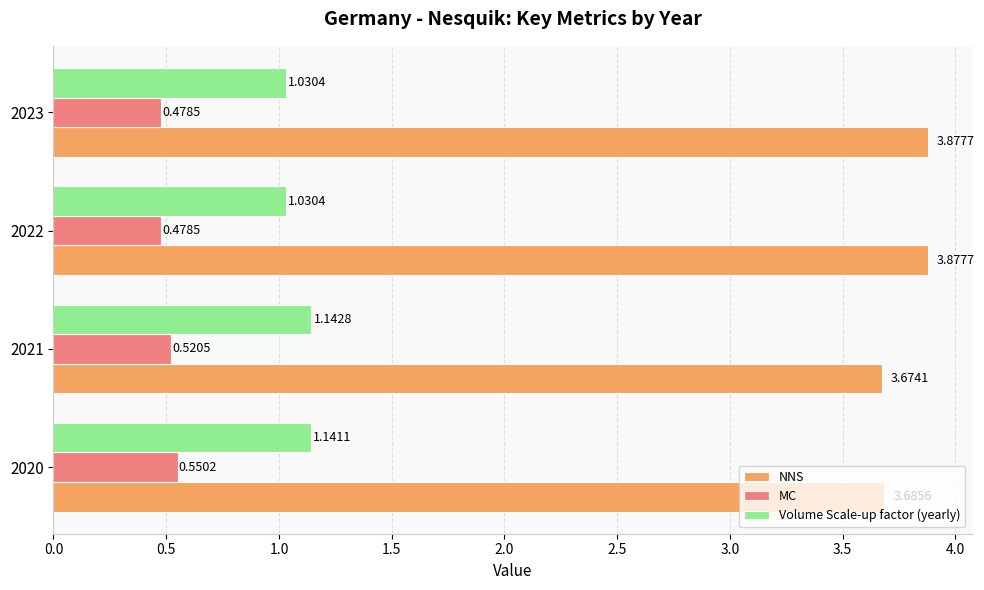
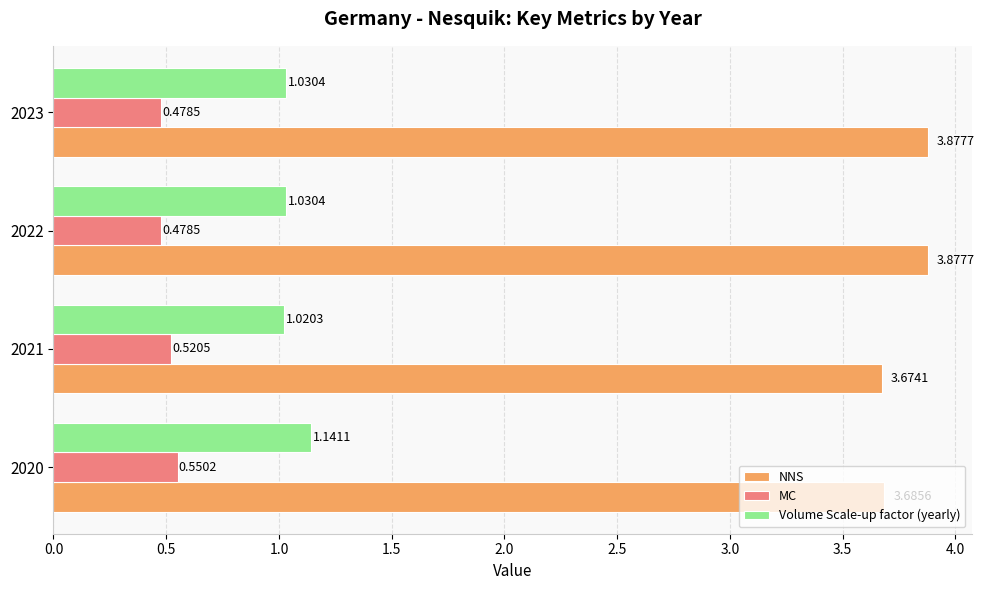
  {
    "Volume Scale-up factor (yearly)": {
      "2023": 1.0304,
      "2022": 1.0304,
-     "2021": 1.1428,
+     "2021": 1.0203,
      "2020": 1.1411
    }
  }
